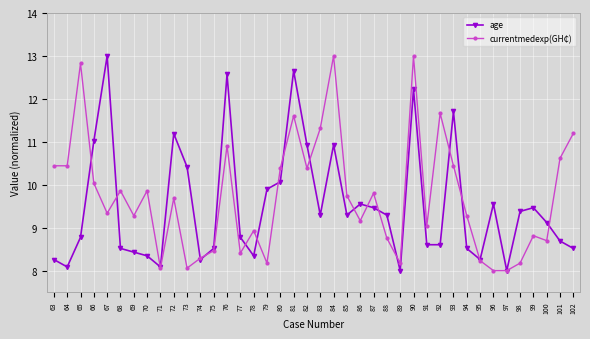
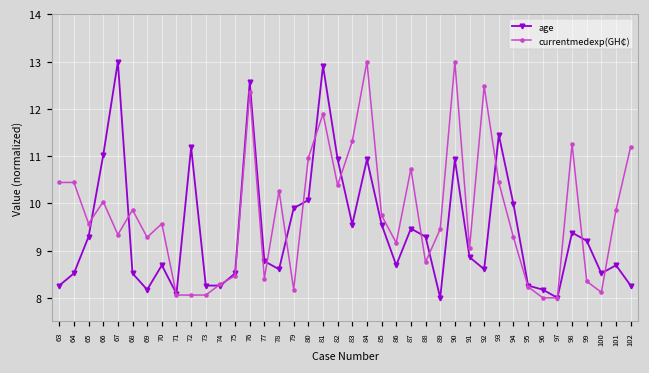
  {
    "age": {
      "63": 8.3,
-     "64": 8.1,
-     "65": 8.8,
+     "64": 8.5,
+     "65": 9.3,
      "66": 11.0,
      "67": 13.0,
      "68": 8.5,
-     "69": 8.4,
-     "70": 8.3,
+     "69": 8.2,
+     "70": 8.7,
      "72": 11.2,
-     "73": 10.4,
+     "73": 8.3,
      "76": 12.6,
      "77": 8.8,
-     "78": 8.3,
+     "78": 8.6,
      "79": 9.9,
      "80": 10.1,
-     "81": 12.7,
+     "81": 12.9,
      "82": 10.9,
-     "83": 9.3,
+     "83": 9.6,
      "84": 10.9,
-     "85": 9.3,
-     "86": 9.6,
+     "85": 9.6,
+     "86": 8.7,
      "87": 9.5,
      "88": 9.3,
      "89": 8.0,
-     "90": 12.2,
-     "91": 8.6,
+     "90": 10.9,
+     "91": 8.9,
      "92": 8.6,
-     "93": 11.7,
-     "94": 8.5,
-     "96": 9.6,
+     "93": 11.4,
+     "94": 10.0,
+     "96": 8.2,
      "98": 9.4,
-     "99": 9.5,
-     "100": 9.1,
+     "99": 9.2,
+     "100": 8.5,
      "101": 8.7,
-     "102": 8.5
+     "102": 8.3
    },
    "currentmedexp(GH₵)": {
      "63": 10.4,
      "64": 10.4,
-     "65": 12.8,
+     "65": 9.6,
      "66": 10.0,
      "67": 9.3,
      "68": 9.9,
      "69": 9.3,
-     "70": 9.9,
-     "72": 9.7,
+     "70": 9.6,
+     "72": 8.1,
      "73": 8.1,
-     "76": 10.9,
+     "76": 12.4,
      "77": 8.4,
-     "78": 8.9,
+     "78": 10.3,
      "79": 8.2,
-     "80": 10.4,
-     "81": 11.6,
+     "80": 11.0,
+     "81": 11.9,
      "82": 10.4,
      "83": 11.3,
      "84": 13.0,
      "85": 9.7,
      "86": 9.2,
-     "87": 9.8,
+     "87": 10.7,
      "88": 8.8,
-     "89": 8.2,
+     "89": 9.5,
      "90": 13.0,
      "91": 9.0,
-     "92": 11.7,
+     "92": 12.5,
      "93": 10.4,
      "94": 9.3,
      "96": 8.0,
-     "98": 8.2,
-     "99": 8.8,
-     "100": 8.7,
-     "101": 10.6,
+     "98": 11.3,
+     "99": 8.3,
+     "100": 8.1,
+     "101": 9.9,
      "102": 11.2
    }
  }
